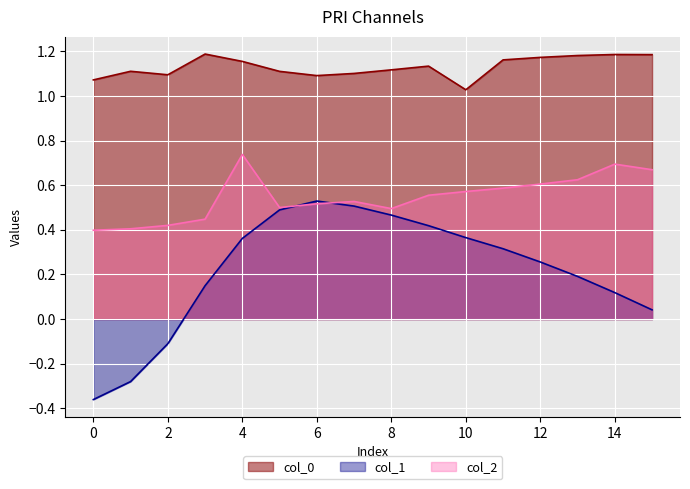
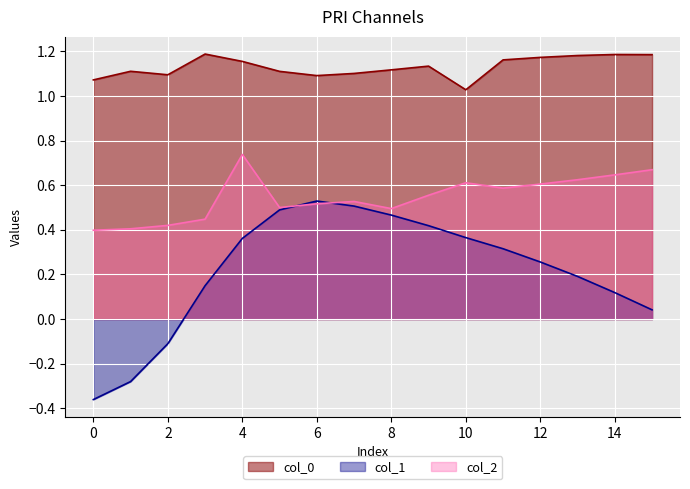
  {
    "col_0": {
      "0": 1.07,
      "2": 1.09,
      "4": 1.15,
      "6": 1.09,
      "8": 1.12,
      "10": 1.03,
      "12": 1.17,
      "14": 1.19
    },
    "col_2": {
      "0": 0.40,
      "2": 0.42,
      "4": 0.74,
      "6": 0.52,
      "8": 0.50,
-     "10": 0.57,
+     "10": 0.61,
      "12": 0.61,
-     "14": 0.69
+     "14": 0.65
    }
  }
